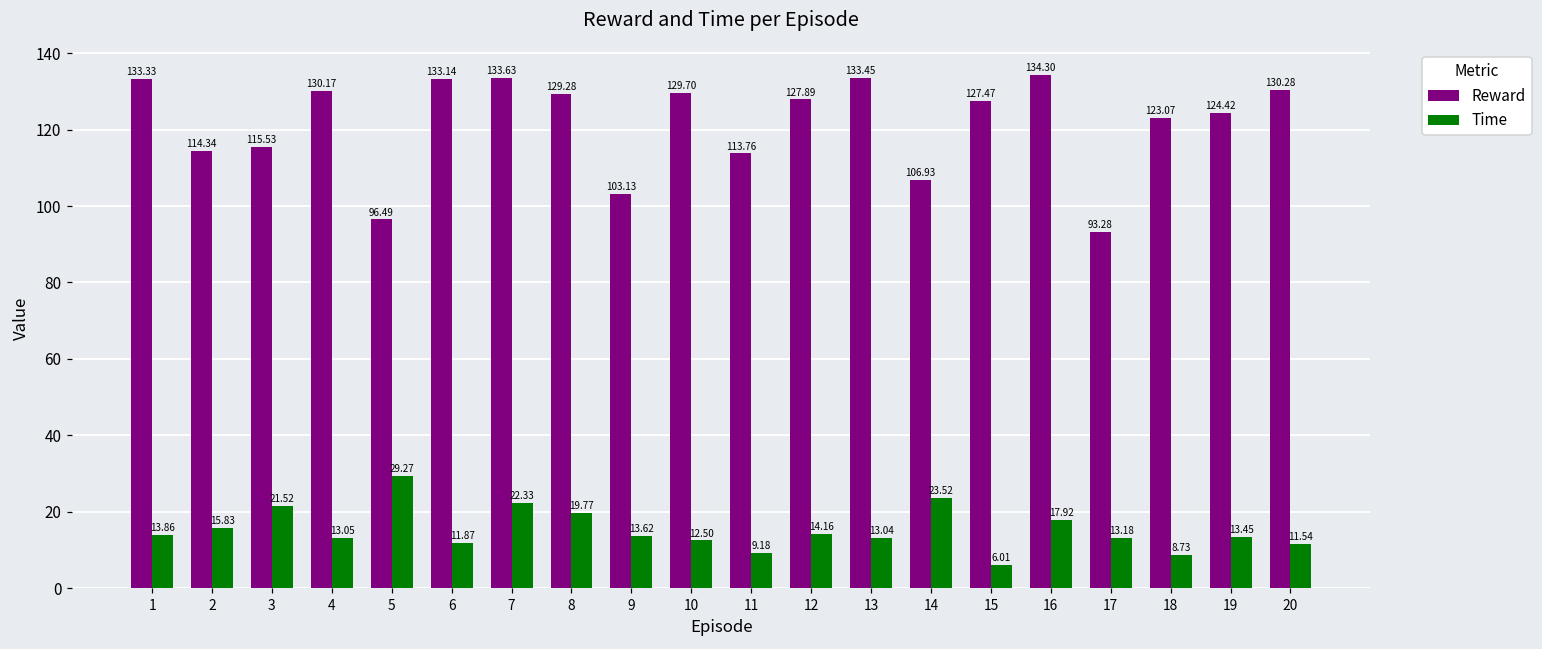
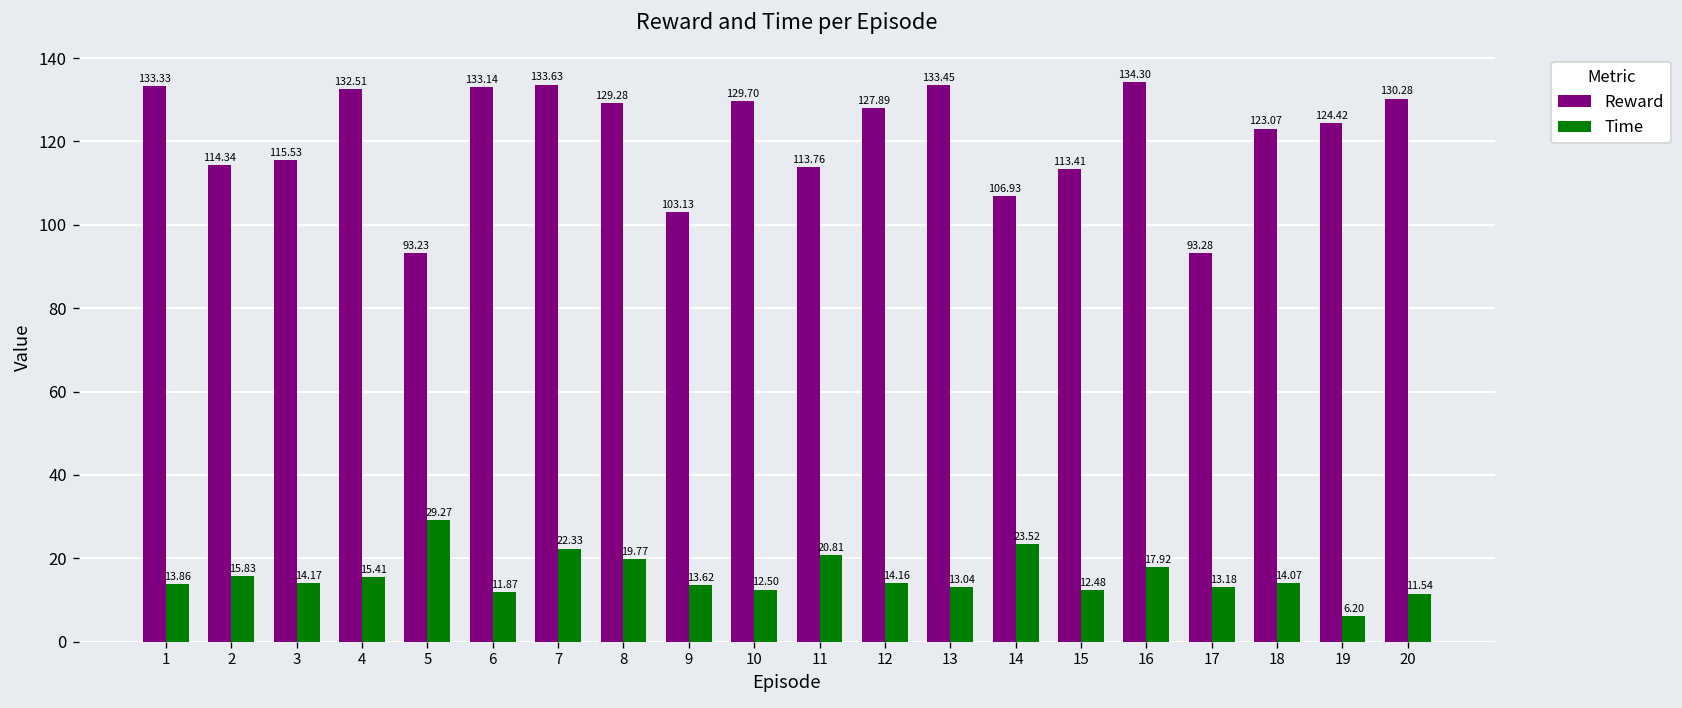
  {
    "Reward": {
      "1": 133.33,
      "2": 114.34,
      "3": 115.53,
-     "4": 130.17,
-     "5": 96.49,
+     "4": 132.51,
+     "5": 93.23,
      "6": 133.14,
      "7": 133.63,
      "8": 129.28,
      "9": 103.13,
      "10": 129.70,
      "11": 113.76,
      "12": 127.89,
      "13": 133.45,
      "14": 106.93,
-     "15": 127.47,
+     "15": 113.41,
      "16": 134.30,
      "17": 93.28,
      "18": 123.07,
      "19": 124.42,
      "20": 130.28
    },
    "Time": {
      "1": 13.86,
      "2": 15.83,
-     "3": 21.52,
-     "4": 13.05,
+     "3": 14.17,
+     "4": 15.41,
      "5": 29.27,
      "6": 11.87,
      "7": 22.33,
      "8": 19.77,
      "9": 13.62,
      "10": 12.50,
-     "11": 9.18,
+     "11": 20.81,
      "12": 14.16,
      "13": 13.04,
      "14": 23.52,
-     "15": 6.01,
+     "15": 12.48,
      "16": 17.92,
      "17": 13.18,
-     "18": 8.73,
-     "19": 13.45,
+     "18": 14.07,
+     "19": 6.20,
      "20": 11.54
    }
  }
